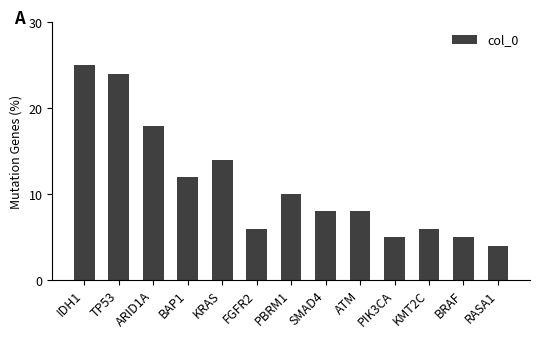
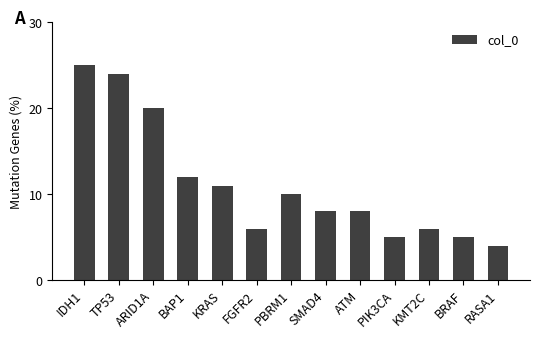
  {
    "IDH1": 25,
    "TP53": 24,
-   "ARID1A": 18,
+   "ARID1A": 20,
    "BAP1": 12,
-   "KRAS": 14,
+   "KRAS": 11,
    "FGFR2": 6,
    "PBRM1": 10,
    "SMAD4": 8,
    "ATM": 8,
    "PIK3CA": 5,
    "KMT2C": 6,
    "BRAF": 5,
    "RASA1": 4
  }
